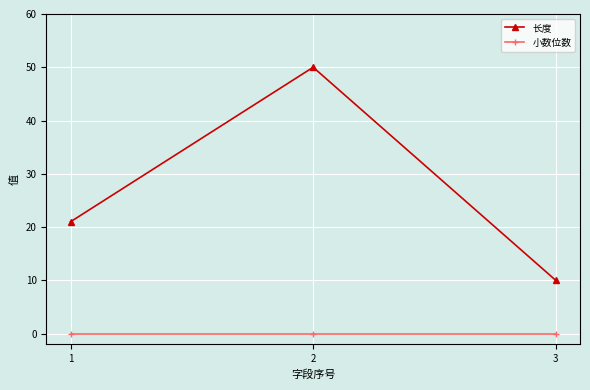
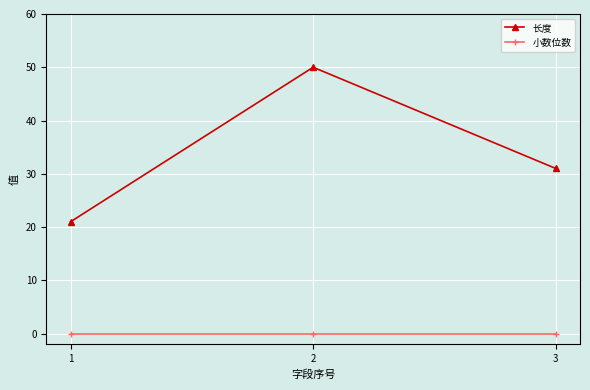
  {
    "长度": {
      "1": 21,
      "2": 50,
-     "3": 10
+     "3": 31
    },
    "小数位数": {
      "1": 0,
      "2": 0,
      "3": 0
    }
  }
